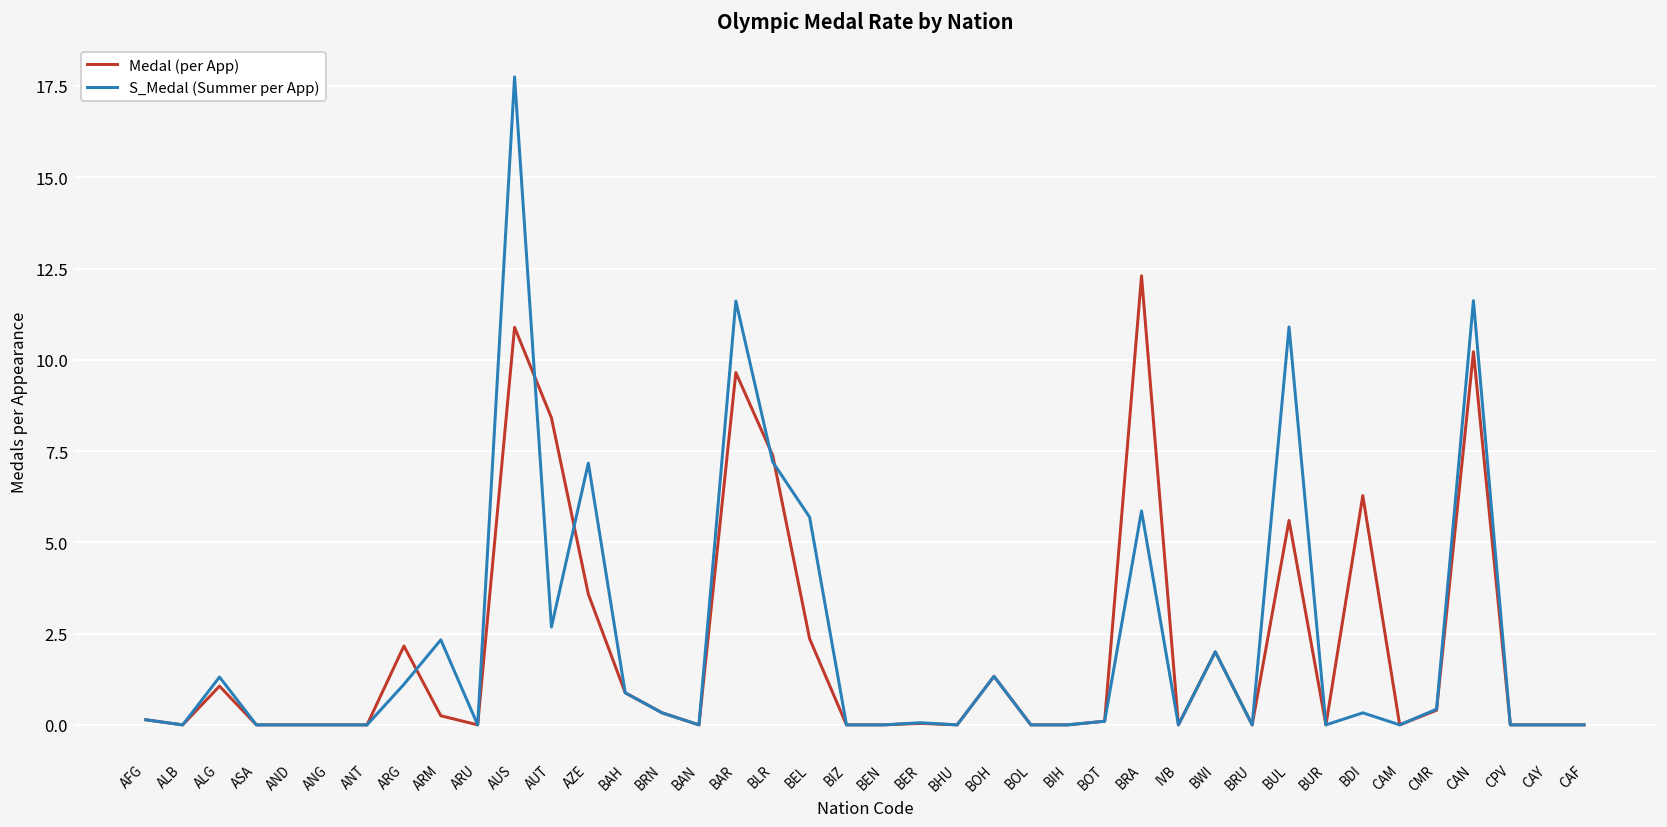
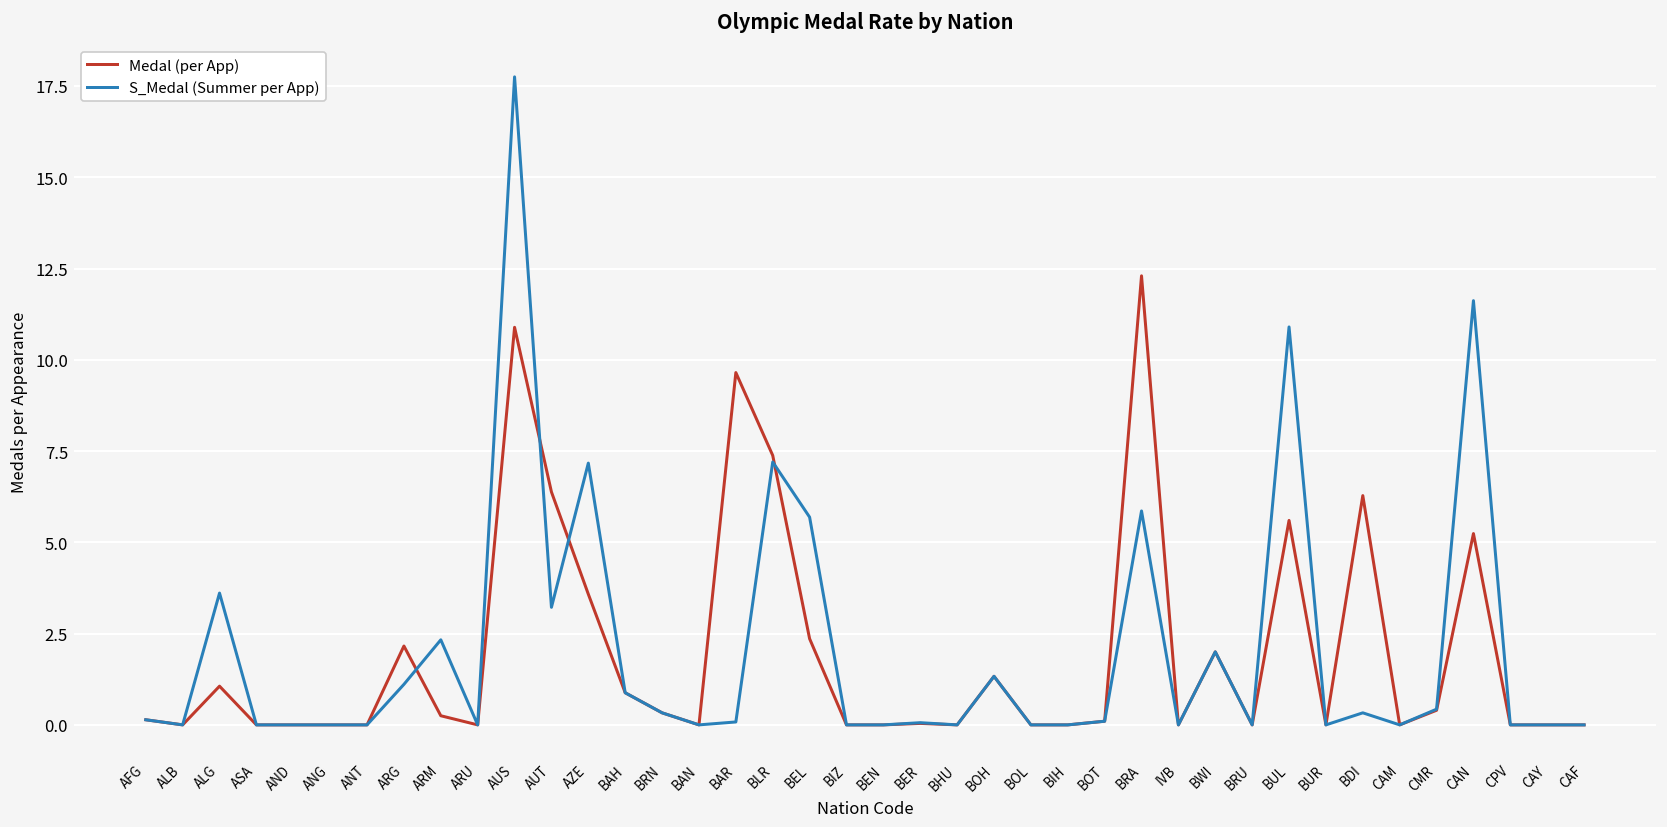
  {
    "Medal (per App)": {
      "ALG": 1.1,
      "ARG": 2.2,
      "ARM": 0.3,
      "AUS": 10.9,
-     "AUT": 8.4,
+     "AUT": 6.4,
      "AZE": 3.6,
      "BAR": 9.7,
      "BLR": 7.4,
      "BEL": 2.4,
      "BRA": 12.3,
      "BUL": 5.6,
      "BDI": 6.3,
-     "CAN": 10.2
+     "CAN": 5.2
    },
    "S_Medal (Summer per App)": {
-     "ALG": 1.3,
+     "ALG": 3.6,
      "ARG": 1.1,
      "ARM": 2.3,
      "AUS": 17.8,
-     "AUT": 2.7,
+     "AUT": 3.2,
      "AZE": 7.2,
-     "BAR": 11.6,
+     "BAR": 0.1,
      "BLR": 7.2,
      "BEL": 5.7,
      "BRA": 5.9,
      "BUL": 10.9,
      "BDI": 0.3,
      "CAN": 11.6
    }
  }
